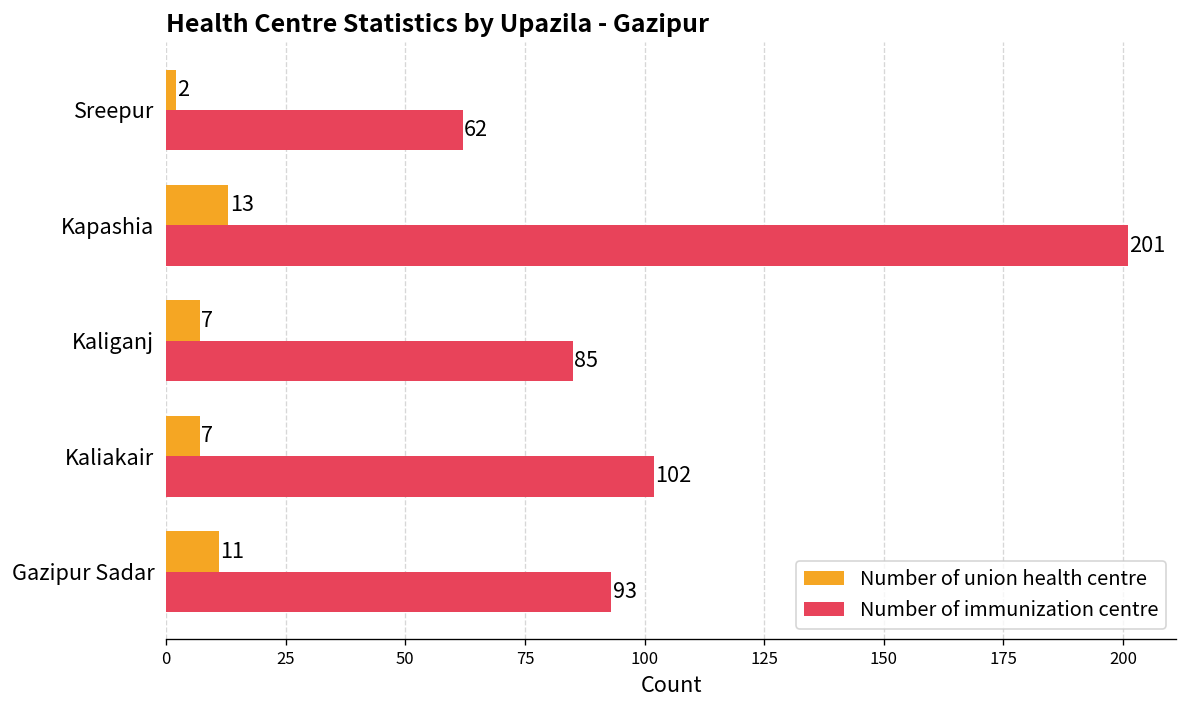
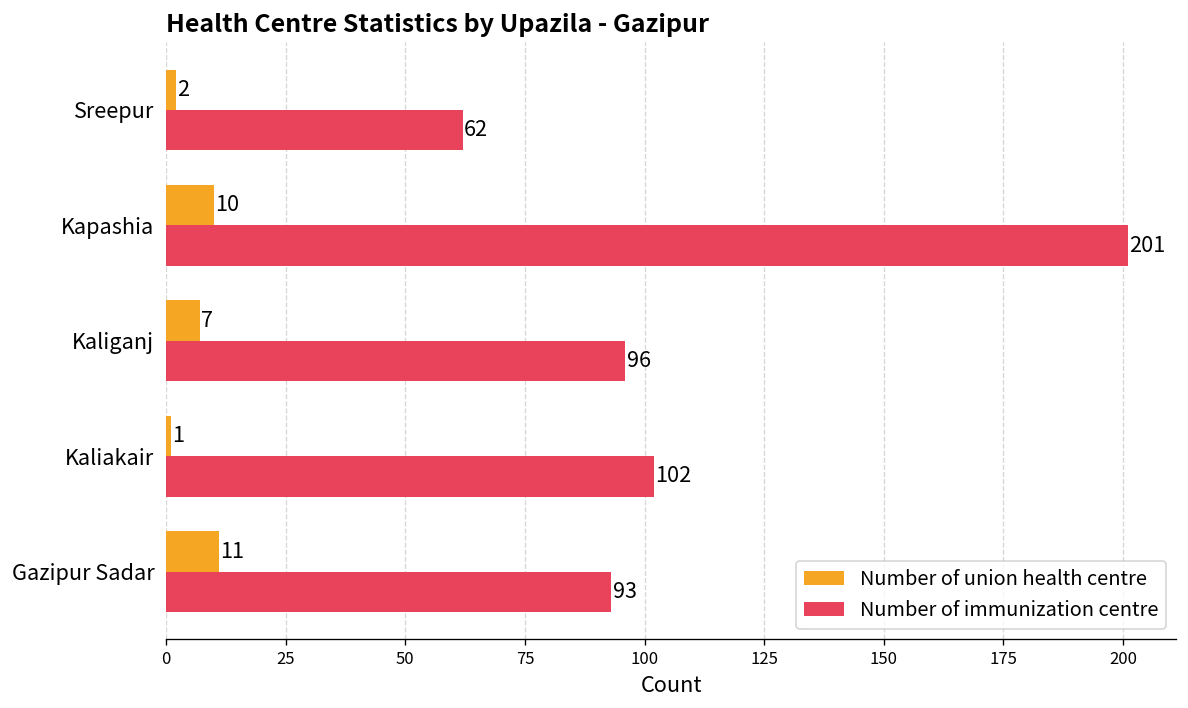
  {
    "Number of union health centre": {
      "Sreepur": 2,
-     "Kapashia": 13,
+     "Kapashia": 10,
      "Kaliganj": 7,
-     "Kaliakair": 7,
+     "Kaliakair": 1,
      "Gazipur Sadar": 11
    },
    "Number of immunization centre": {
      "Sreepur": 62,
      "Kapashia": 201,
-     "Kaliganj": 85,
+     "Kaliganj": 96,
      "Kaliakair": 102,
      "Gazipur Sadar": 93
    }
  }
